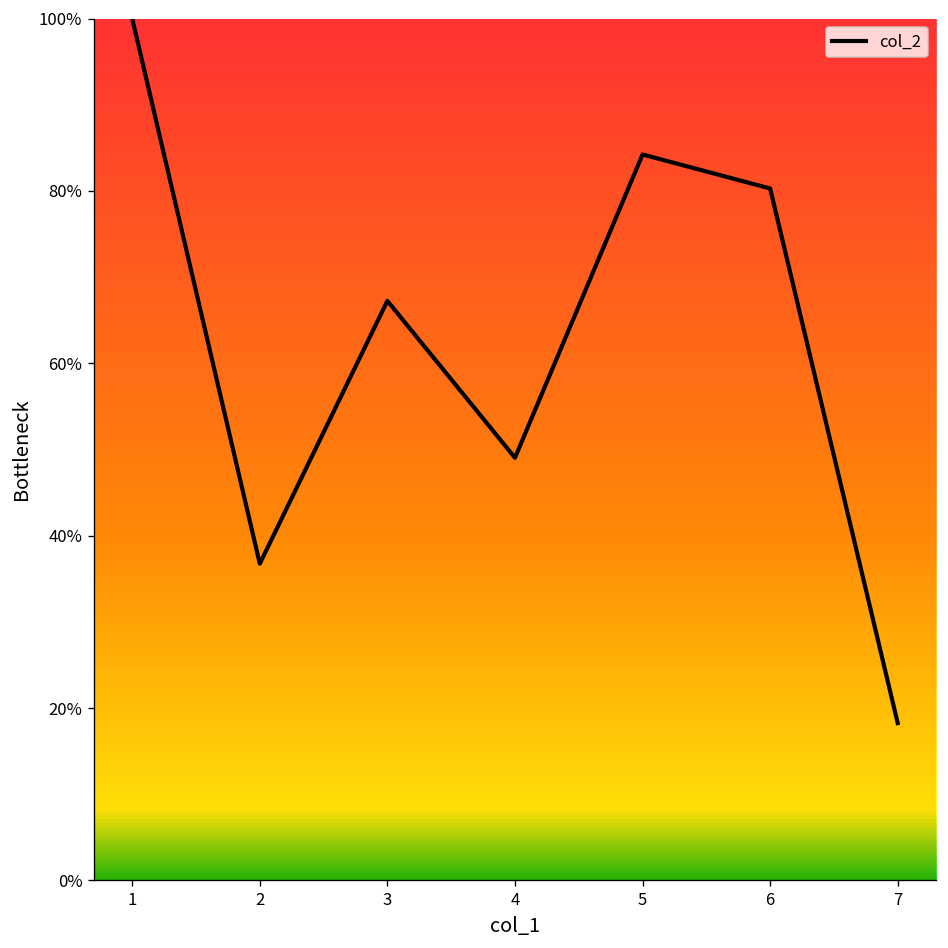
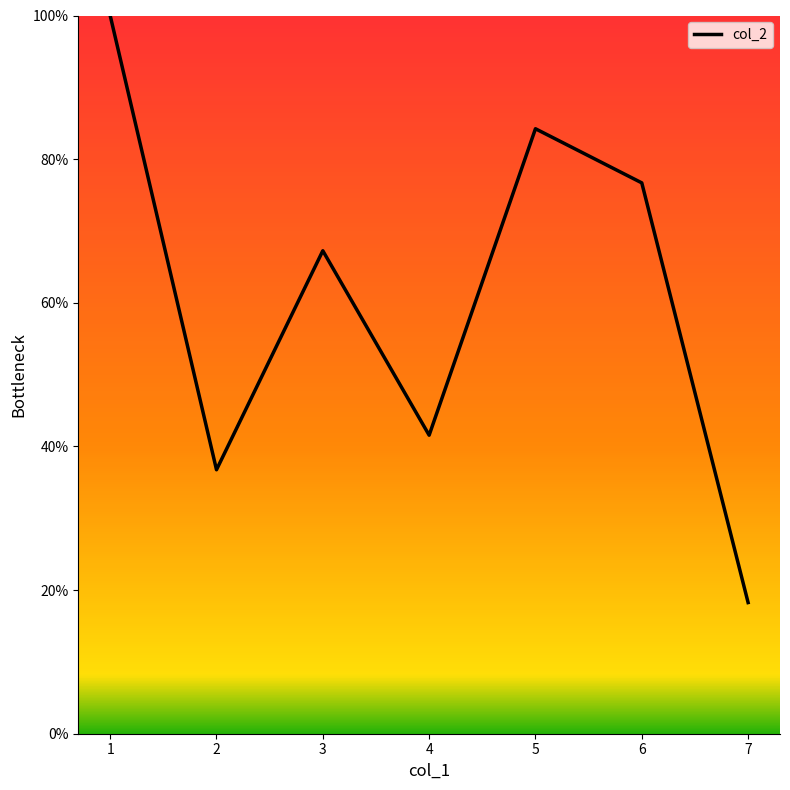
  {
    "1": "100%",
    "2": "37%",
    "3": "67%",
-   "4": "49%",
+   "4": "42%",
    "5": "84%",
-   "6": "80%",
+   "6": "77%",
    "7": "18%"
  }
